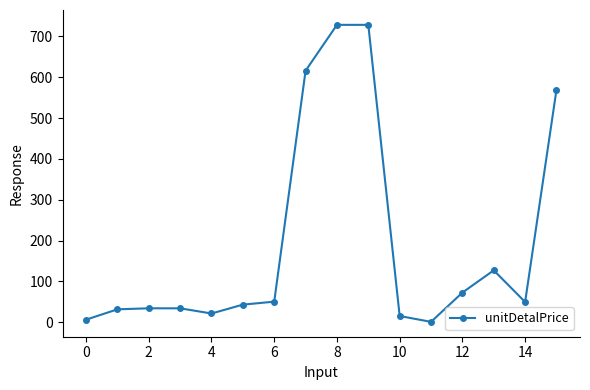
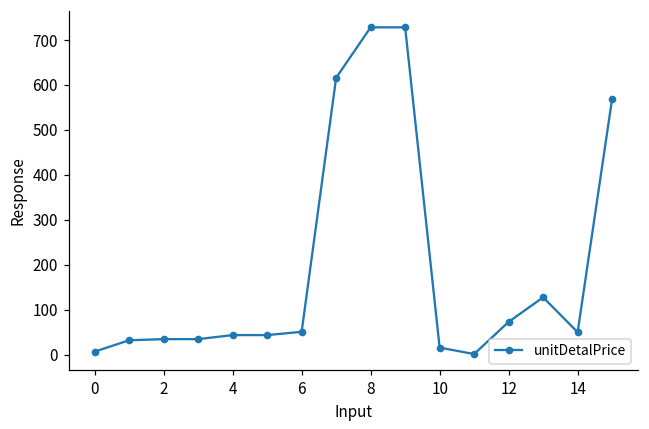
  {
    "0": 10,
    "2": 30,
-   "4": 20,
+   "4": 40,
    "6": 50,
    "8": 730,
    "10": 20,
    "12": 70,
    "14": 50
  }
